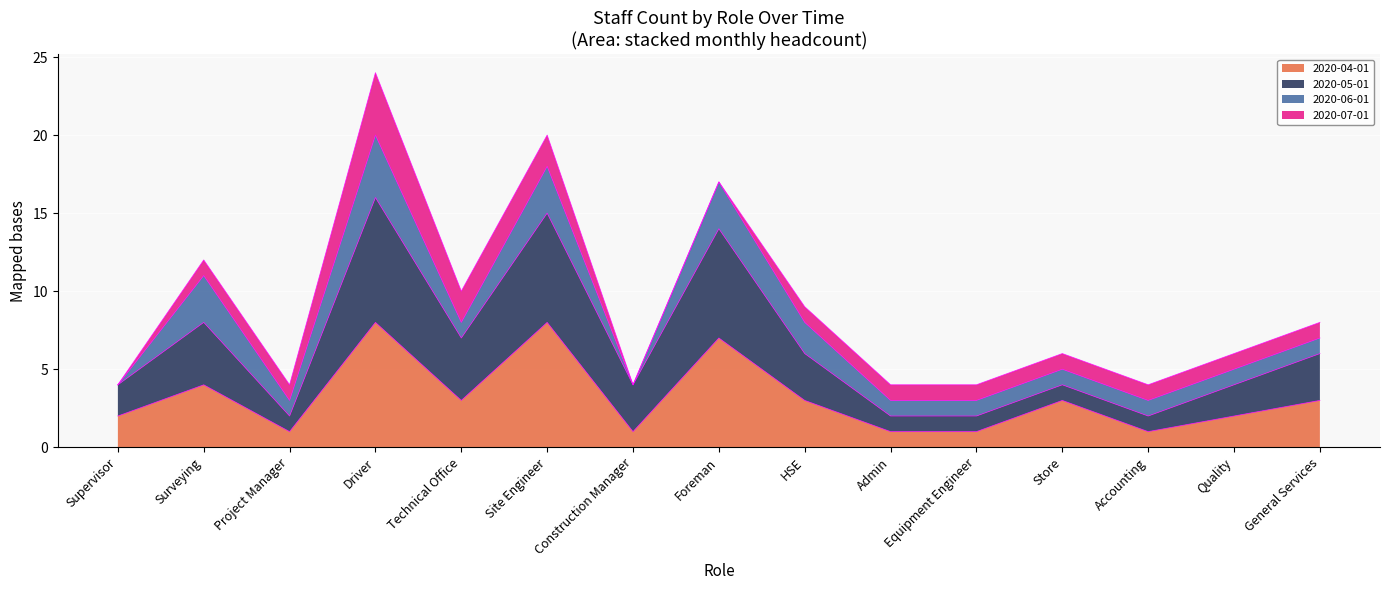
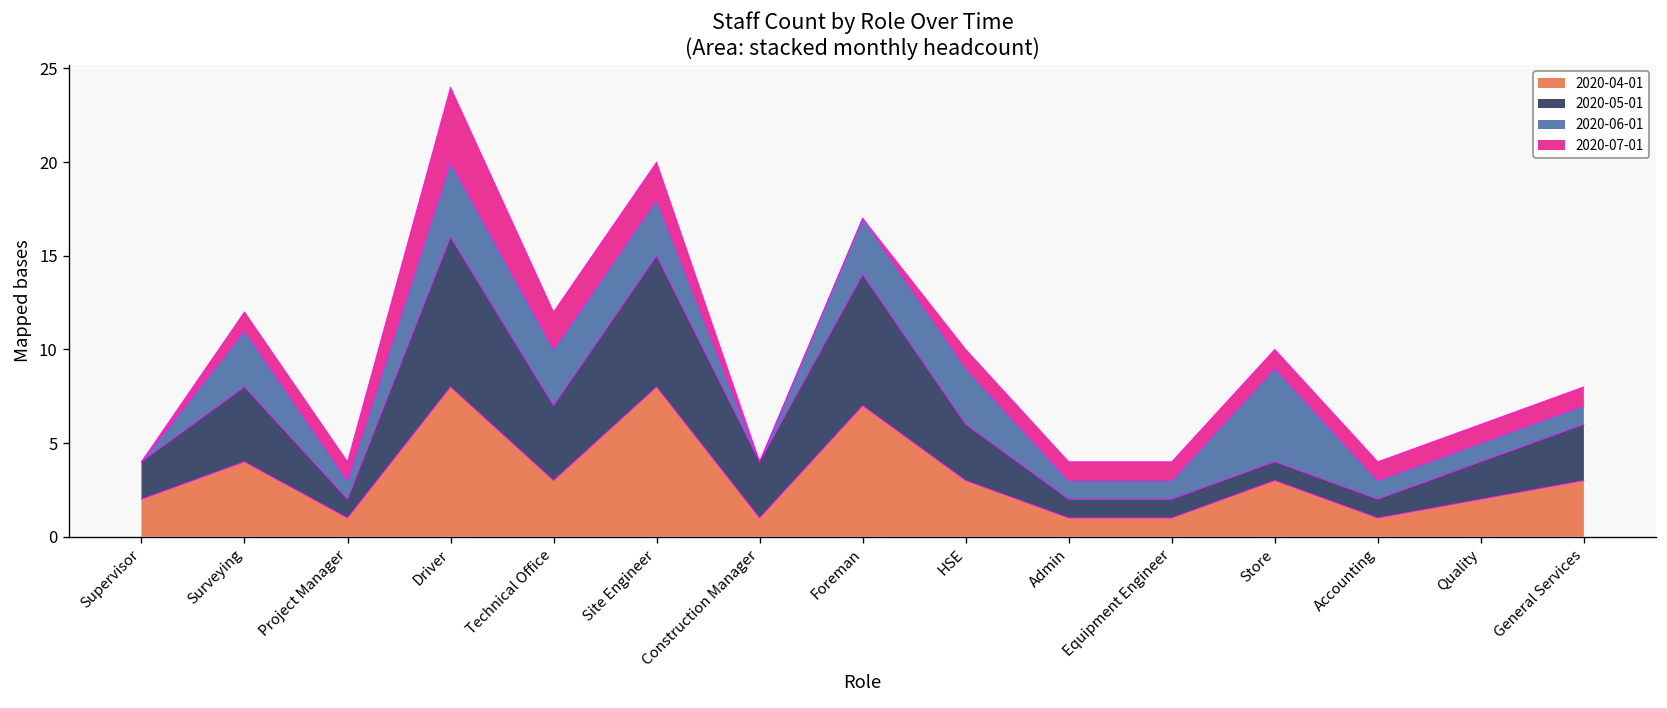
  {
    "2020-04-01": {
      "Supervisor": 2,
      "Surveying": 4,
      "Project Manager": 1,
      "Driver": 8,
      "Technical Office": 3,
      "Site Engineer": 8,
      "Construction Manager": 1,
      "Foreman": 7,
      "HSE": 3,
      "Admin": 1,
      "Equipment Engineer": 1,
      "Store": 3,
      "Accounting": 1,
      "Quality": 2,
      "General Services": 3
    },
    "2020-05-01": {
      "Surveying": 4,
      "Project Manager": 1,
      "Driver": 8,
      "Technical Office": 4,
      "Site Engineer": 7,
      "Foreman": 7,
      "HSE": 3,
      "Admin": 1,
      "Equipment Engineer": 1,
      "Store": 1,
      "Accounting": 1,
      "Quality": 2,
      "General Services": 3
    },
    "2020-06-01": {
      "Surveying": 3,
      "Project Manager": 1,
      "Driver": 4,
-     "Technical Office": 1,
+     "Technical Office": 3,
      "Site Engineer": 3,
-     "HSE": 2,
+     "HSE": 3,
      "Admin": 1,
      "Equipment Engineer": 1,
-     "Store": 1,
+     "Store": 5,
      "Accounting": 1,
      "Quality": 1,
      "General Services": 1
    },
    "2020-07-01": {
      "Surveying": 1,
      "Project Manager": 1,
      "Driver": 4,
      "Technical Office": 2,
      "Site Engineer": 2,
      "HSE": 1,
      "Admin": 1,
      "Equipment Engineer": 1,
      "Store": 1,
      "Accounting": 1,
      "Quality": 1,
      "General Services": 1
    }
  }
